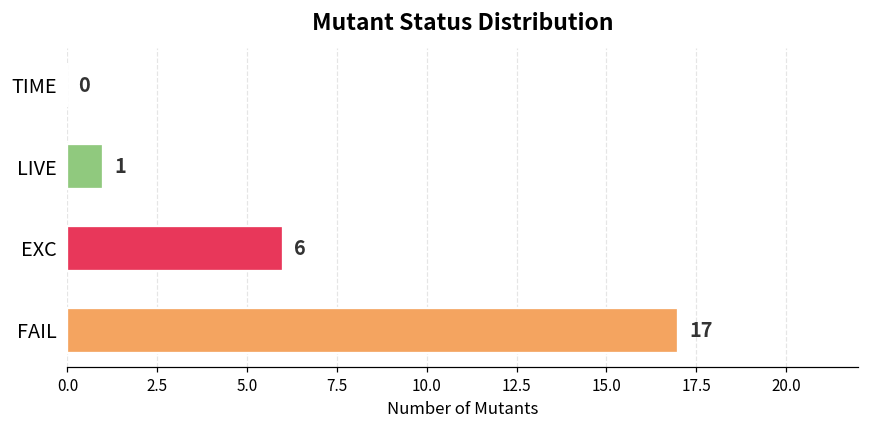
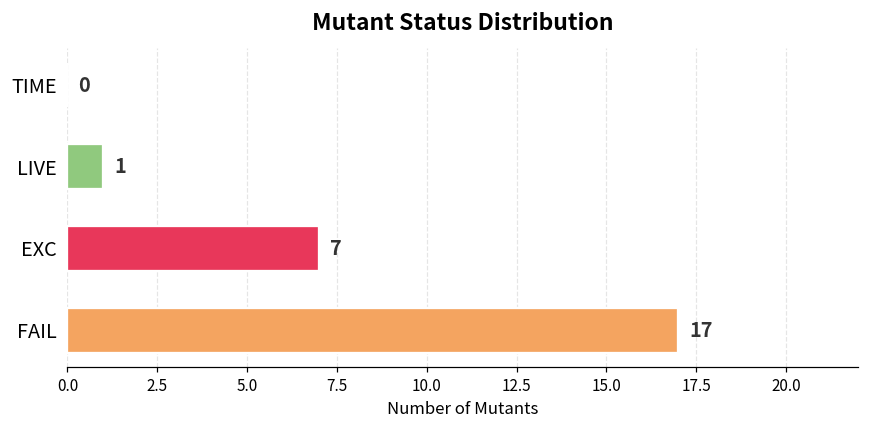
  {
    "TIME": 0,
    "LIVE": 1,
-   "EXC": 6,
+   "EXC": 7,
    "FAIL": 17
  }
